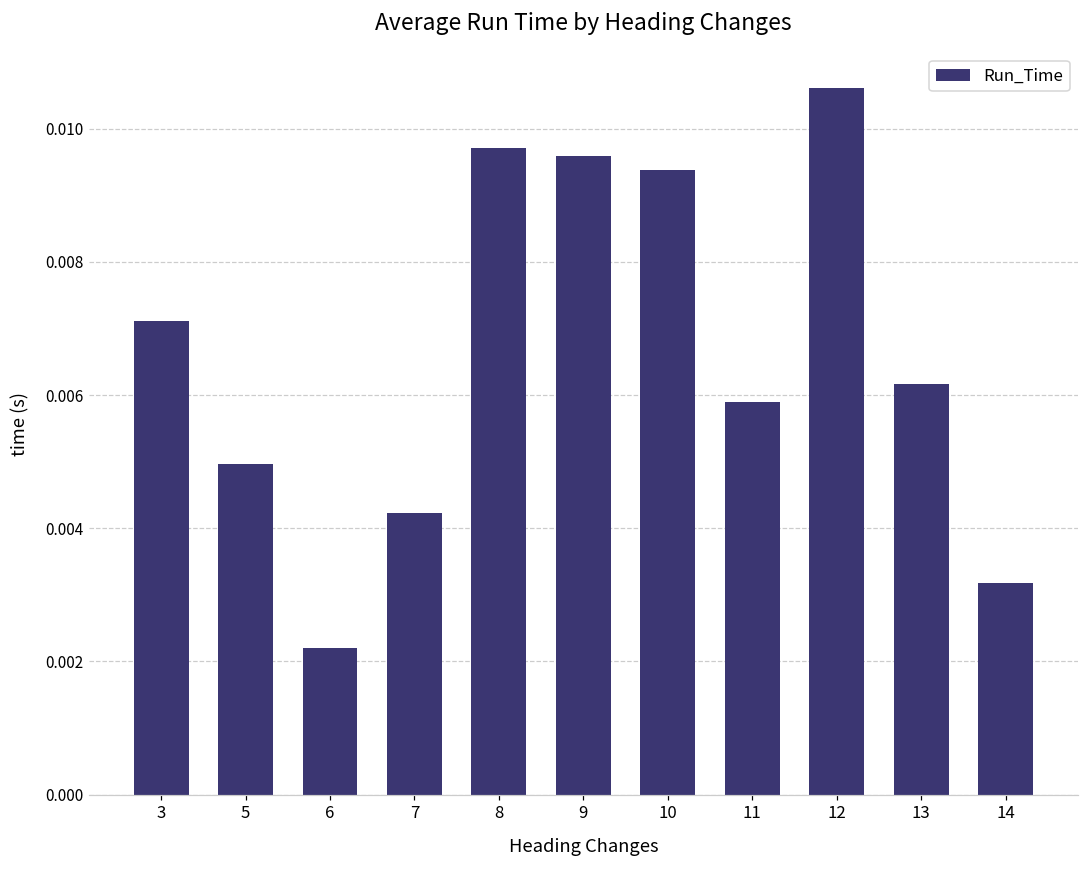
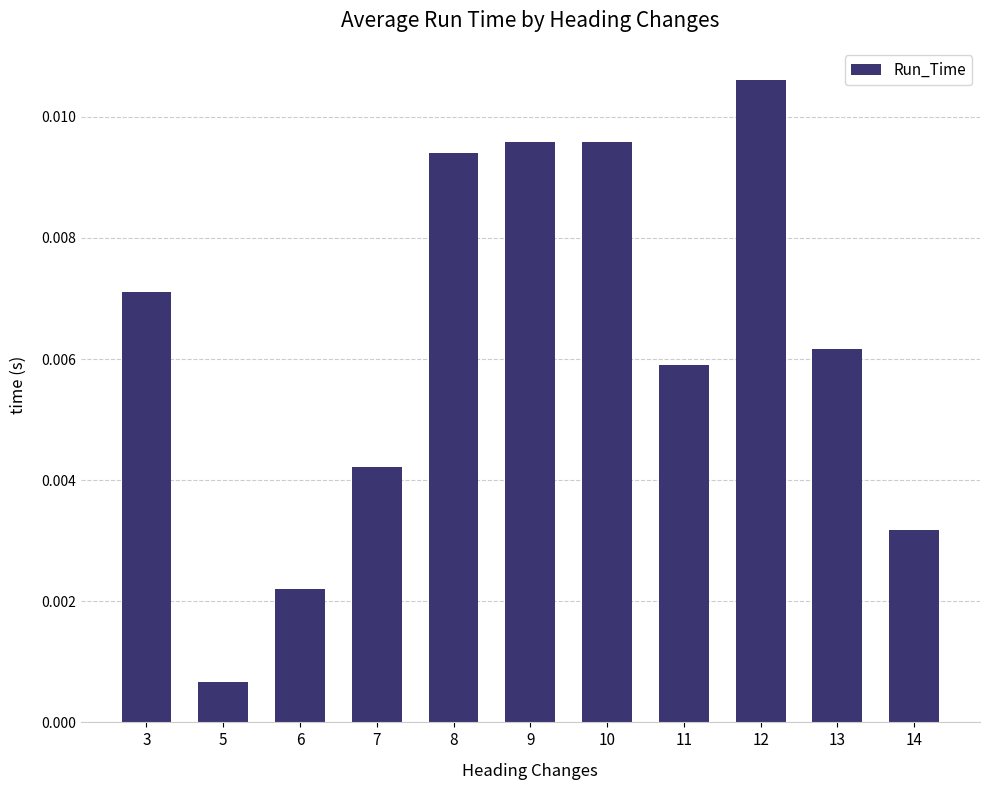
  {
    "3": 0.0071,
-   "5": 0.0050,
+   "5": 0.0007,
    "6": 0.0022,
    "7": 0.0042,
-   "8": 0.0097,
+   "8": 0.0094,
    "9": 0.0096,
-   "10": 0.0094,
+   "10": 0.0096,
    "11": 0.0059,
    "12": 0.0106,
    "13": 0.0062,
    "14": 0.0032
  }
